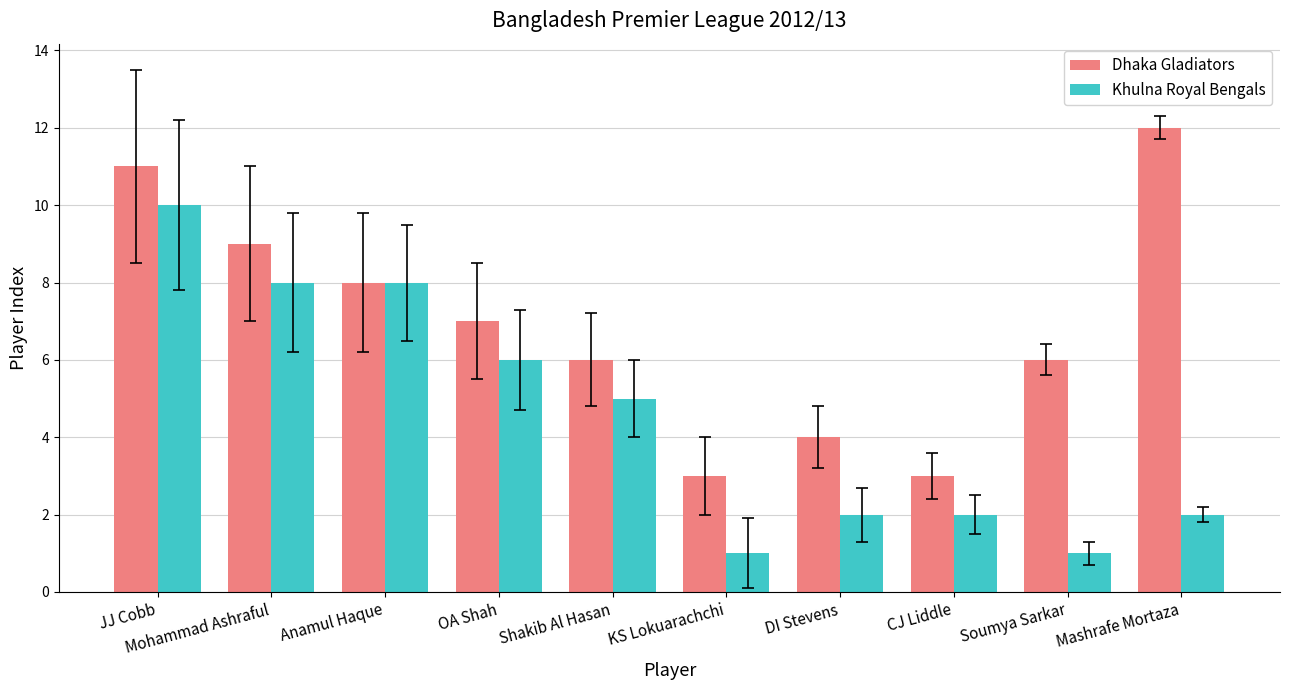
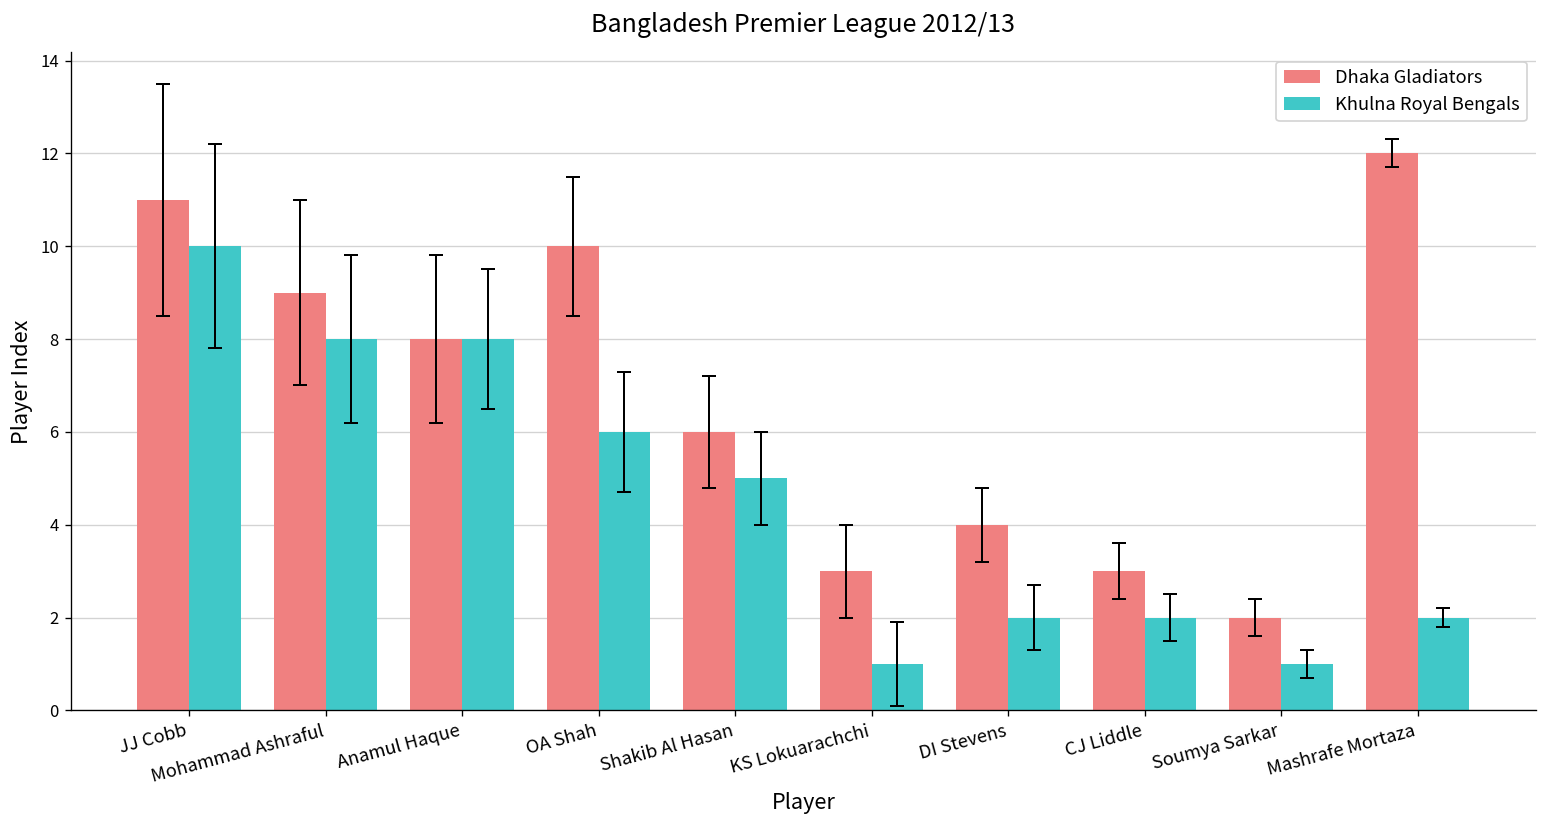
  {
    "Dhaka Gladiators": {
      "JJ Cobb": 11,
      "Mohammad Ashraful": 9,
      "Anamul Haque": 8,
-     "OA Shah": 7,
+     "OA Shah": 10,
      "Shakib Al Hasan": 6,
      "KS Lokuarachchi": 3,
      "DI Stevens": 4,
      "CJ Liddle": 3,
-     "Soumya Sarkar": 6,
+     "Soumya Sarkar": 2,
      "Mashrafe Mortaza": 12
    },
    "Khulna Royal Bengals": {
      "JJ Cobb": 10,
      "Mohammad Ashraful": 8,
      "Anamul Haque": 8,
      "OA Shah": 6,
      "Shakib Al Hasan": 5,
      "KS Lokuarachchi": 1,
      "DI Stevens": 2,
      "CJ Liddle": 2,
      "Soumya Sarkar": 1,
      "Mashrafe Mortaza": 2
    }
  }
